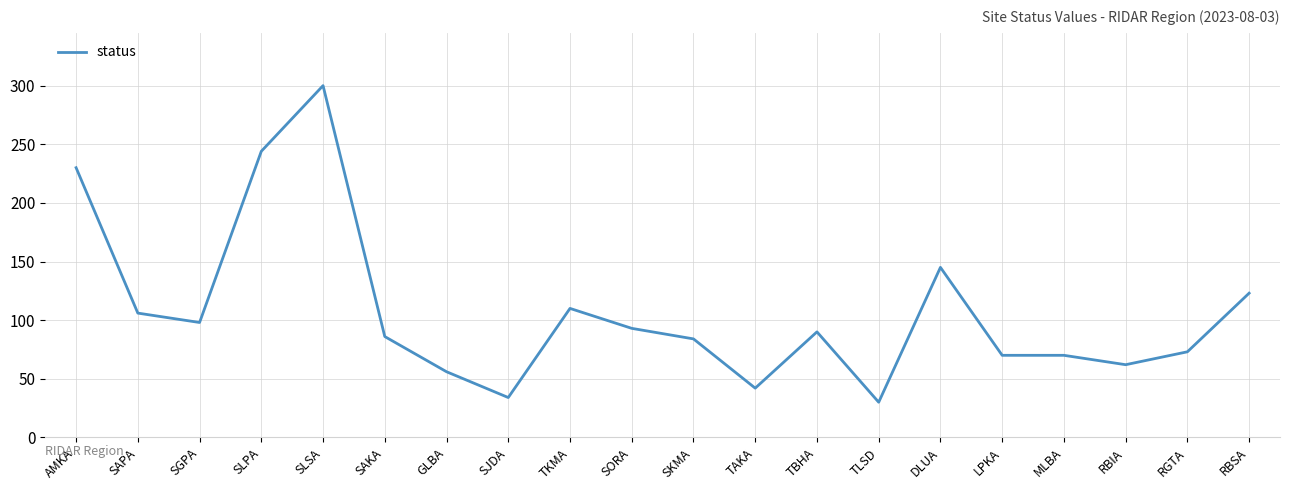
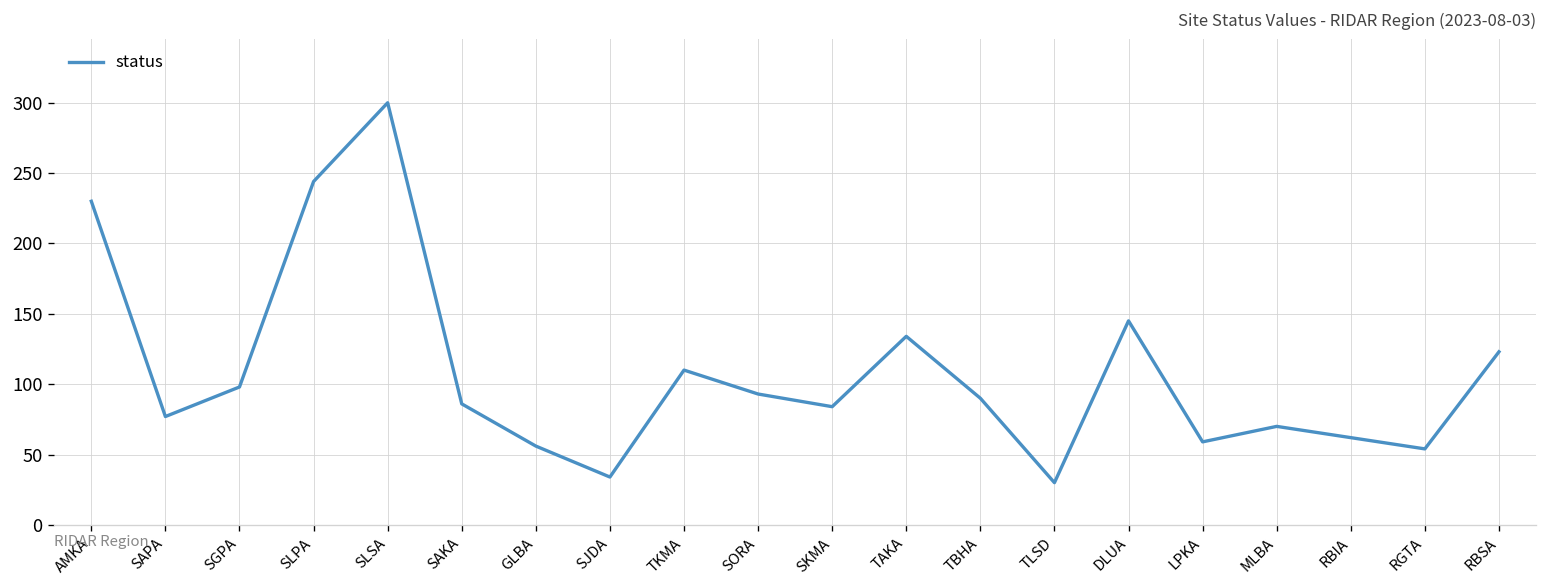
  {
    "AMKA": 230,
-   "SAPA": 106,
+   "SAPA": 77,
    "SGPA": 98,
    "SLPA": 244,
    "SLSA": 300,
    "SAKA": 86,
    "GLBA": 56,
    "SJDA": 34,
    "TKMA": 110,
    "SORA": 93,
    "SKMA": 84,
-   "TAKA": 42,
+   "TAKA": 134,
    "TBHA": 90,
    "TLSD": 30,
    "DLUA": 145,
-   "LPKA": 70,
+   "LPKA": 59,
    "MLBA": 70,
    "RBIA": 62,
-   "RGTA": 73,
+   "RGTA": 54,
    "RBSA": 123
  }
